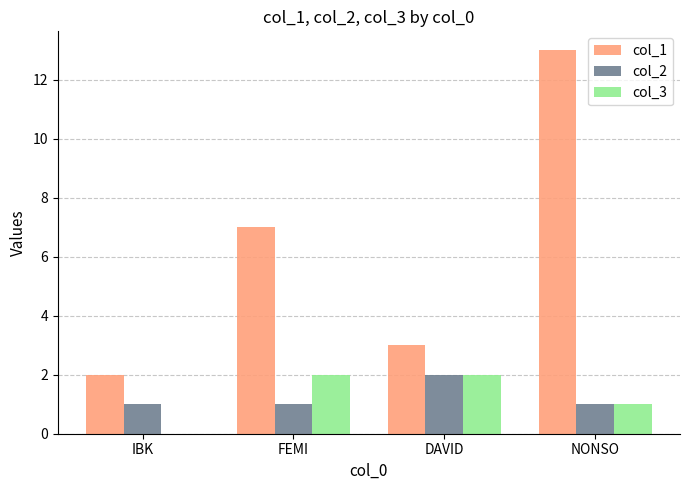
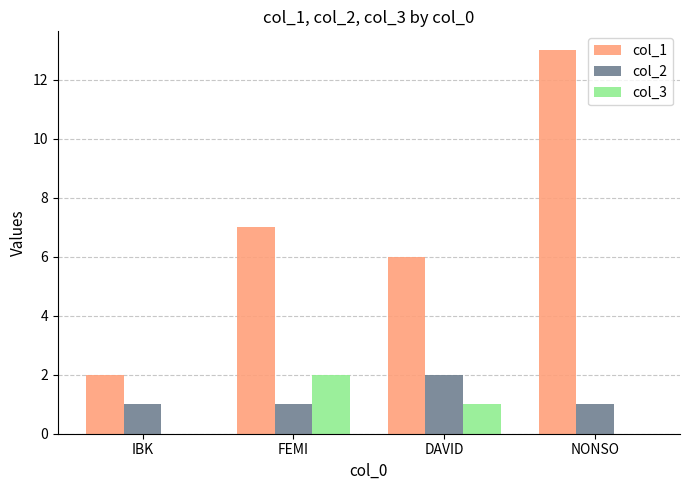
  {
    "col_1": {
      "IBK": 2,
      "FEMI": 7,
-     "DAVID": 3,
+     "DAVID": 6,
      "NONSO": 13
    },
    "col_2": {
      "IBK": 1,
      "FEMI": 1,
      "DAVID": 2,
      "NONSO": 1
    },
    "col_3": {
      "IBK": 0,
      "FEMI": 2,
-     "DAVID": 2,
-     "NONSO": 1
+     "DAVID": 1,
+     "NONSO": 0
    }
  }
